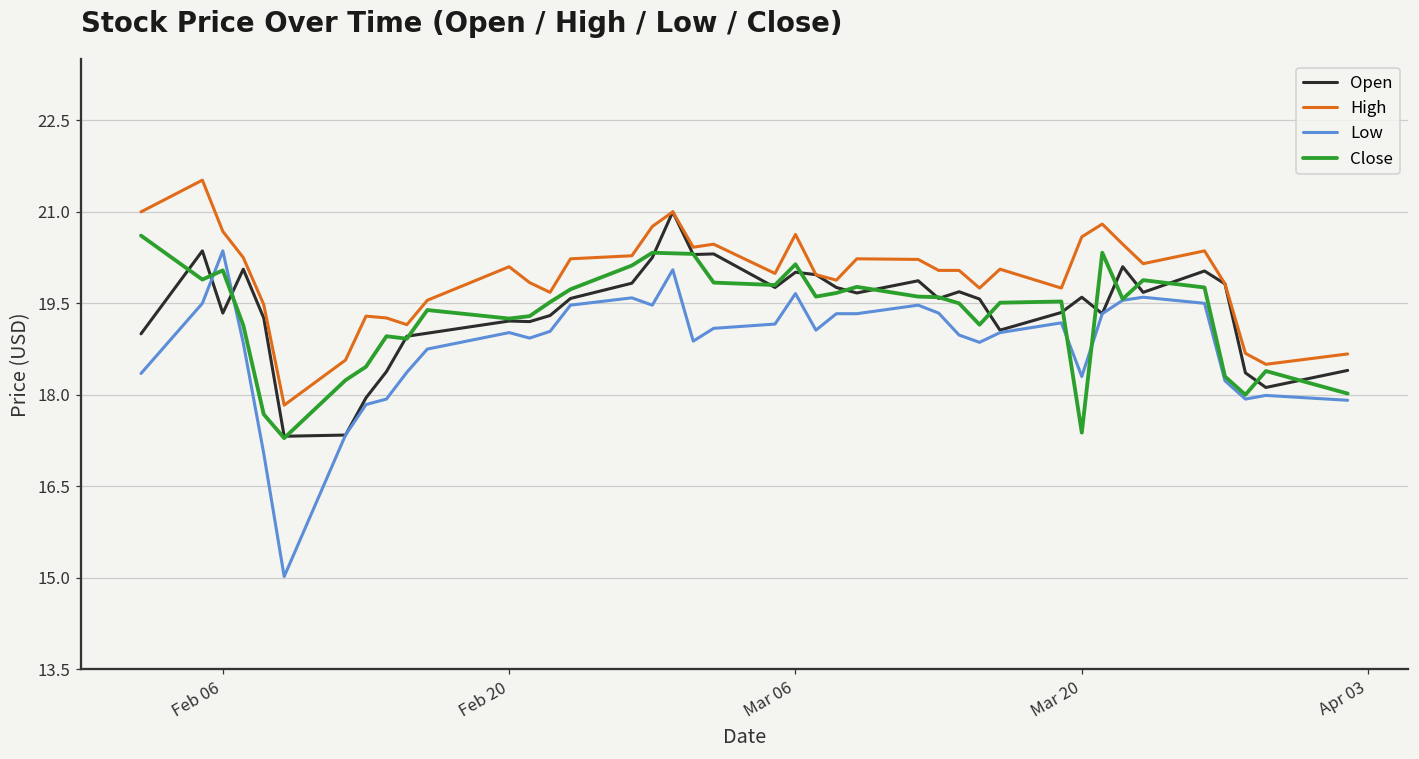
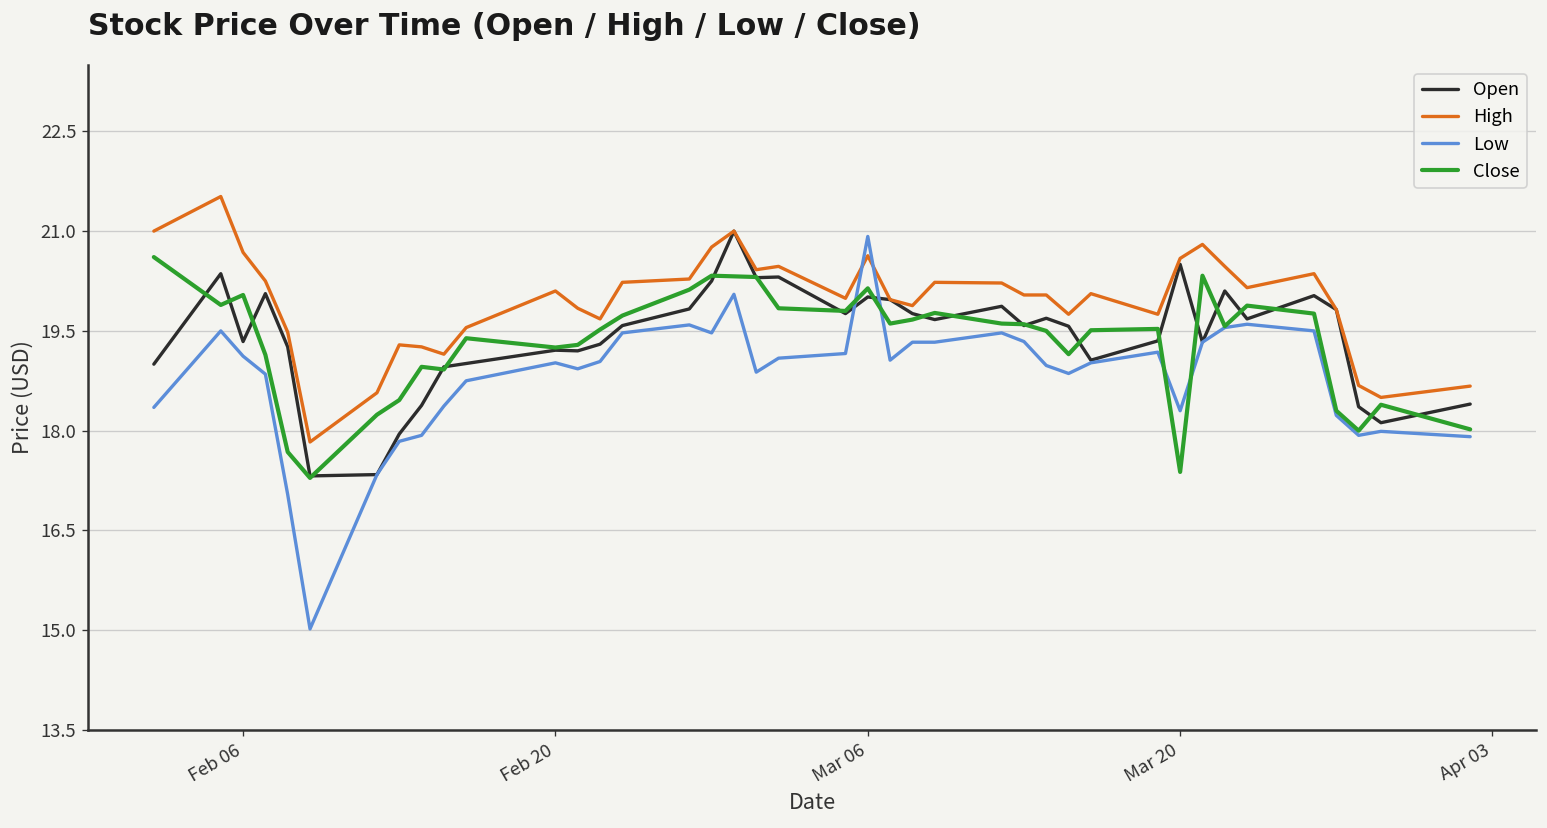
  {
    "Open": {
      "Feb 06": 19.3,
      "Mar 06": 20.0,
-     "Mar 20": 19.6
+     "Mar 20": 20.5
    },
    "High": {
      "Feb 06": 20.7,
      "Feb 20": 20.1,
      "Mar 06": 20.6,
      "Mar 20": 20.6
    },
    "Low": {
-     "Feb 06": 20.4,
+     "Feb 06": 19.1,
      "Feb 20": 19.0,
-     "Mar 06": 19.7,
+     "Mar 06": 20.9,
      "Mar 20": 18.3
    },
    "Close": {
      "Feb 06": 20.0,
      "Mar 06": 20.1,
      "Mar 20": 17.4
    }
  }
